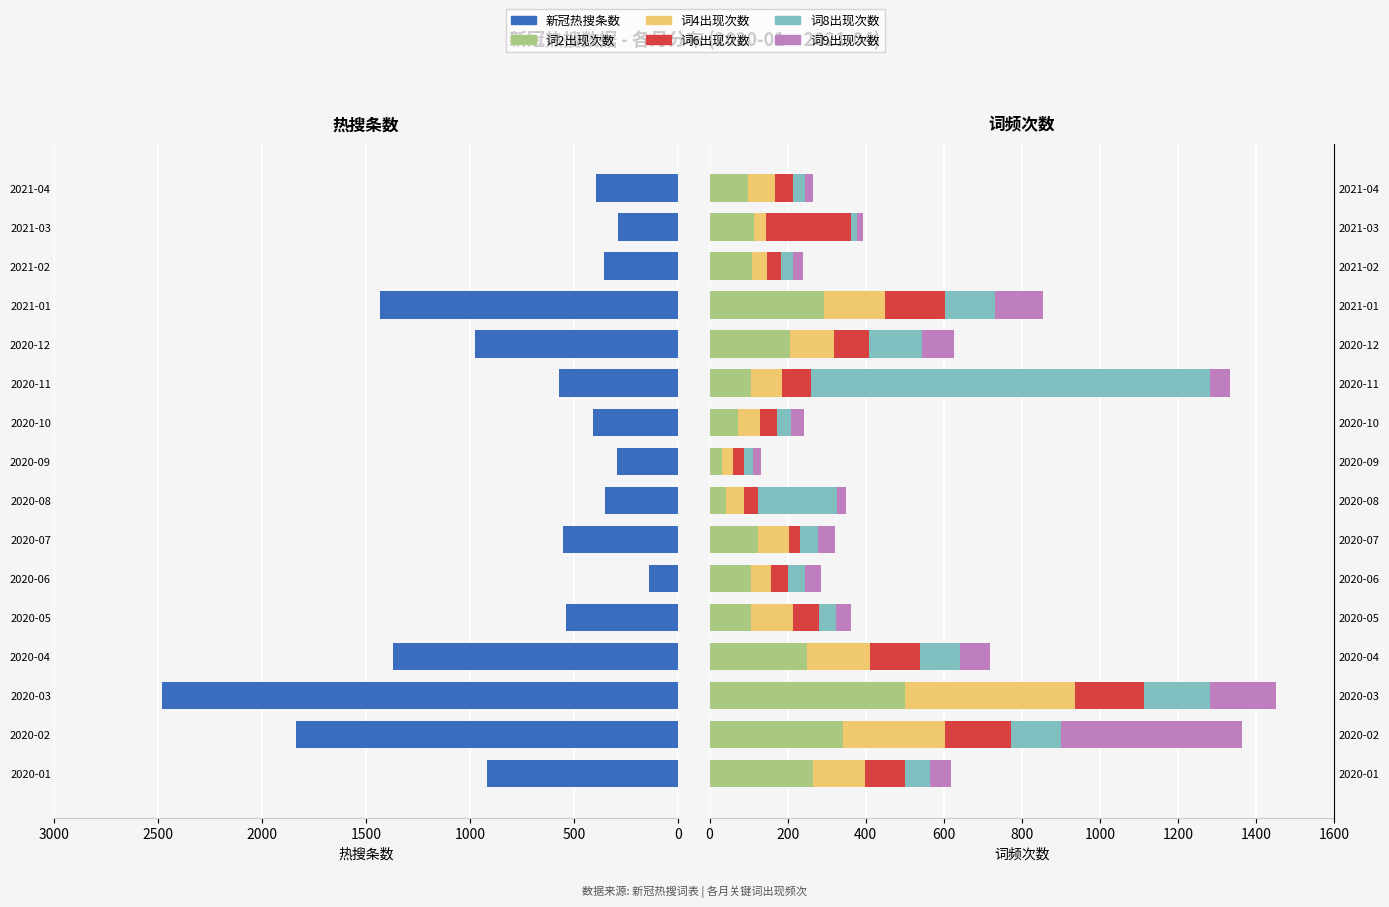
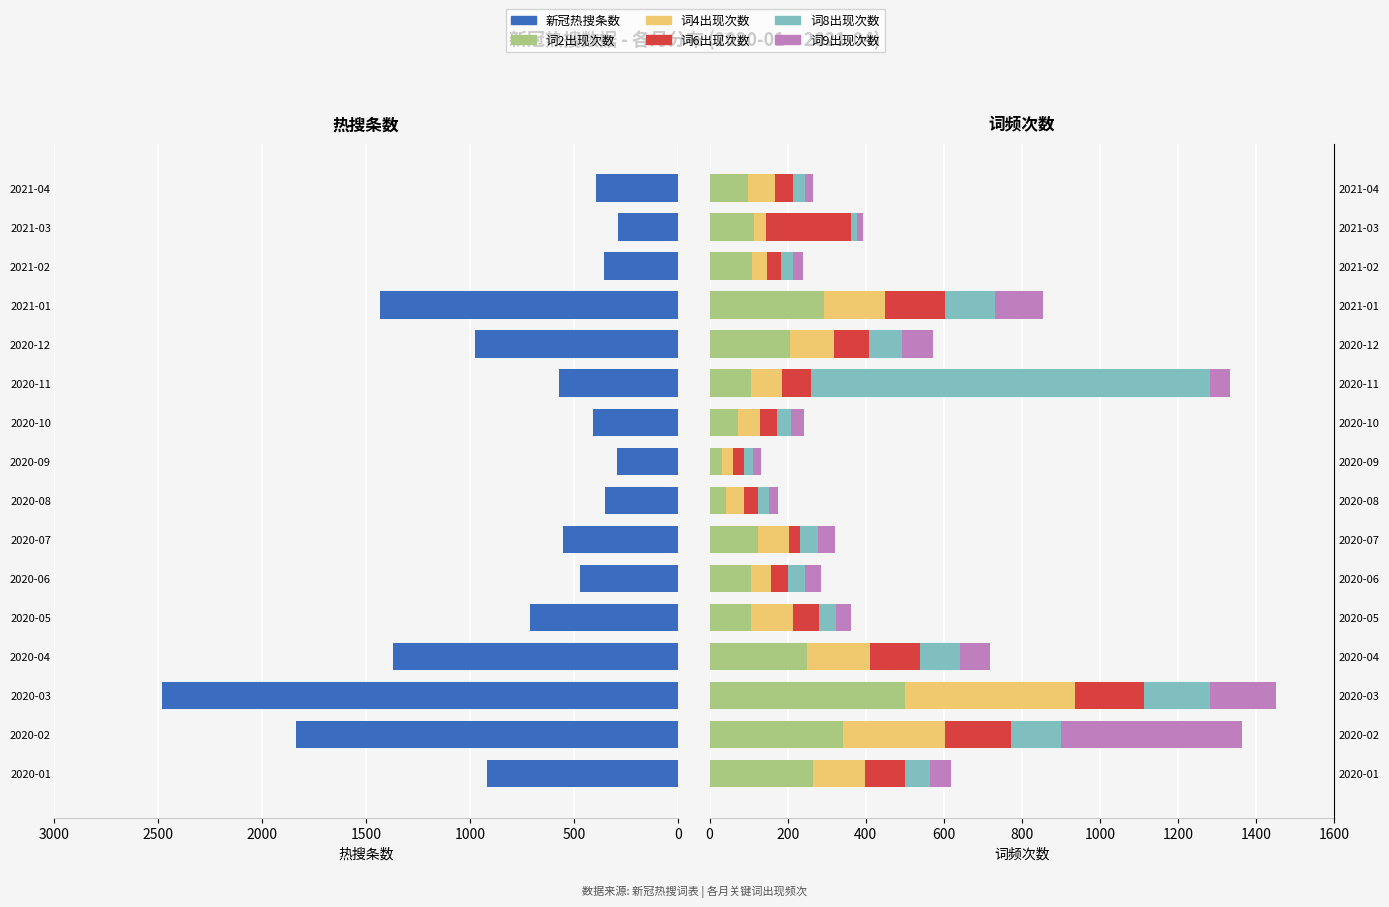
  {
    "热搜条数": {
      "2021-04": 400,
      "2021-03": 290,
      "2021-02": 360,
      "2021-01": 1430,
      "2020-12": 980,
      "2020-11": 570,
      "2020-10": 410,
      "2020-09": 290,
      "2020-08": 350,
      "2020-07": 550,
-     "2020-06": 140,
-     "2020-05": 540,
+     "2020-06": 470,
+     "2020-05": 710,
      "2020-04": 1370,
      "2020-03": 2480,
      "2020-02": 1840,
      "2020-01": 920
    },
    "词频次数": {
      "词2出现次数": {
        "2021-04": 100,
        "2021-03": 120,
        "2021-02": 110,
        "2021-01": 290,
        "2020-12": 210,
        "2020-11": 110,
        "2020-10": 70,
        "2020-09": 30,
        "2020-08": 40,
        "2020-07": 120,
        "2020-06": 110,
        "2020-05": 110,
        "2020-04": 250,
        "2020-03": 500,
        "2020-02": 340,
        "2020-01": 270
      },
      "词4出现次数": {
        "2021-04": 70,
        "2021-03": 30,
        "2021-02": 40,
        "2021-01": 160,
        "2020-12": 110,
        "2020-11": 80,
        "2020-10": 60,
        "2020-09": 30,
        "2020-08": 50,
        "2020-07": 80,
        "2020-06": 50,
        "2020-05": 110,
        "2020-04": 160,
        "2020-03": 440,
        "2020-02": 260,
        "2020-01": 130
      },
      "词6出现次数": {
        "2021-04": 50,
        "2021-03": 220,
        "2021-02": 40,
        "2021-01": 150,
        "2020-12": 90,
        "2020-11": 80,
        "2020-10": 40,
        "2020-09": 30,
        "2020-08": 40,
        "2020-07": 30,
        "2020-06": 50,
        "2020-05": 70,
        "2020-04": 130,
        "2020-03": 180,
        "2020-02": 170,
        "2020-01": 100
      },
      "词8出现次数": {
        "2021-04": 30,
        "2021-03": 20,
        "2021-02": 30,
        "2021-01": 130,
-       "2020-12": 140,
+       "2020-12": 80,
        "2020-11": 1020,
        "2020-10": 40,
        "2020-09": 20,
-       "2020-08": 200,
+       "2020-08": 30,
        "2020-07": 50,
        "2020-06": 40,
        "2020-05": 40,
        "2020-04": 100,
        "2020-03": 170,
        "2020-02": 130,
        "2020-01": 60
      },
      "词9出现次数": {
        "2021-04": 20,
        "2021-03": 20,
        "2021-02": 30,
        "2021-01": 130,
        "2020-12": 80,
        "2020-11": 50,
        "2020-10": 40,
        "2020-09": 20,
        "2020-08": 20,
        "2020-07": 40,
        "2020-06": 40,
        "2020-05": 40,
        "2020-04": 80,
        "2020-03": 170,
        "2020-02": 460,
        "2020-01": 50
      }
    }
  }
